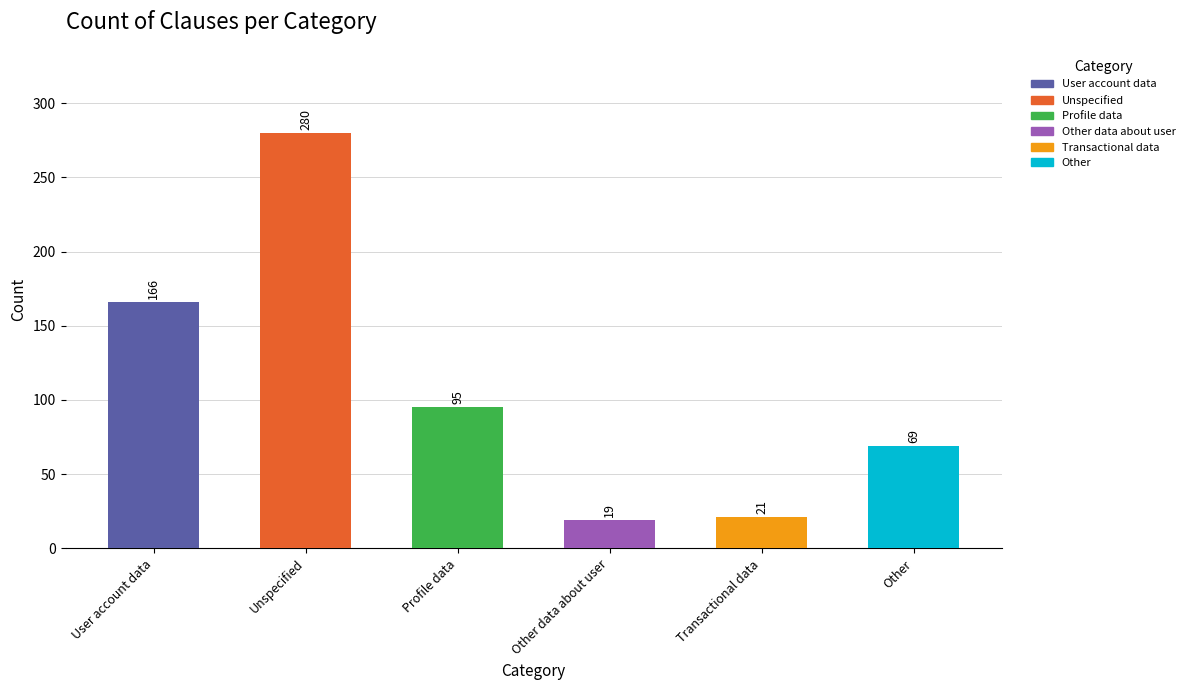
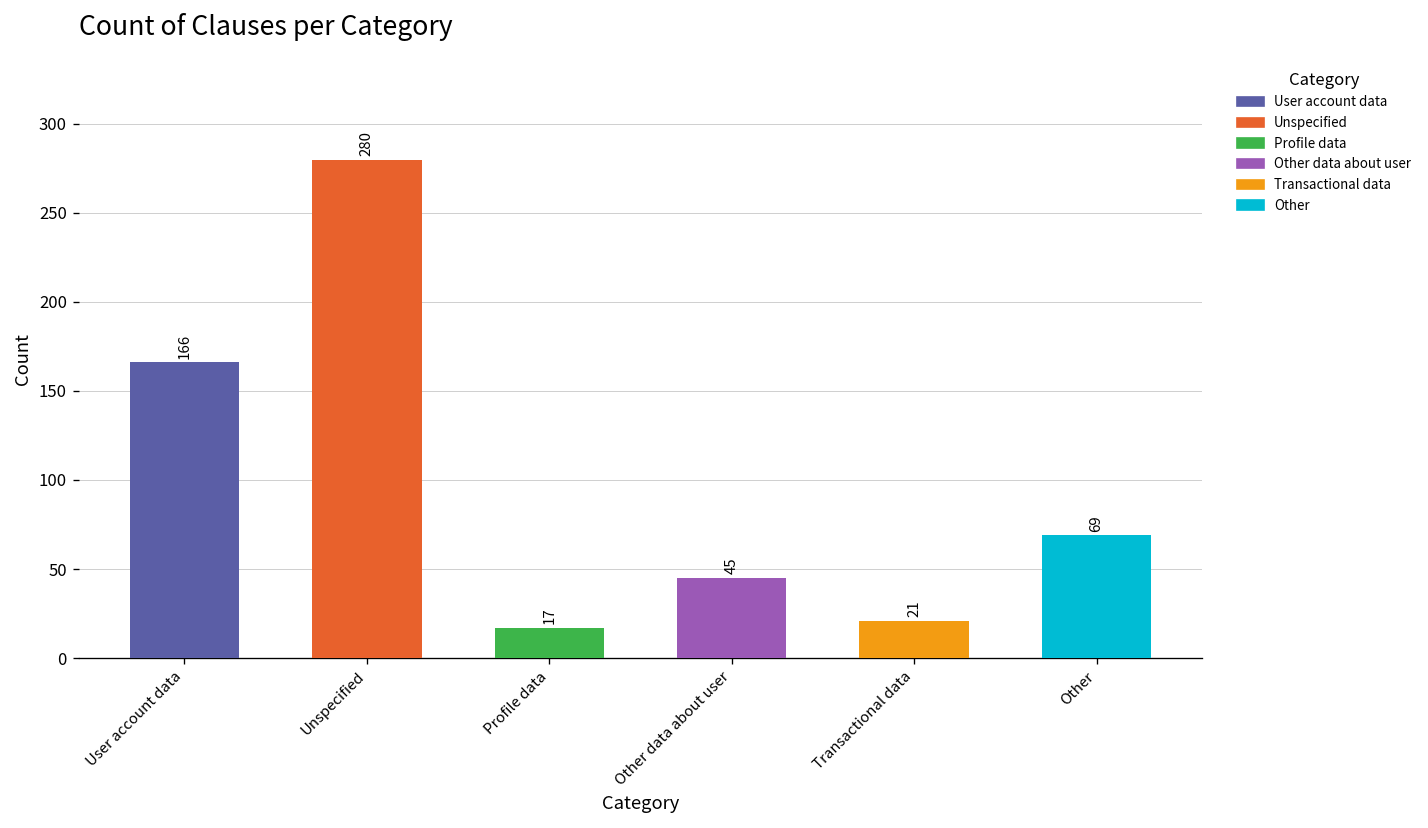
  {
    "User account data": 166,
    "Unspecified": 280,
-   "Profile data": 95,
-   "Other data about user": 19,
+   "Profile data": 17,
+   "Other data about user": 45,
    "Transactional data": 21,
    "Other": 69
  }
